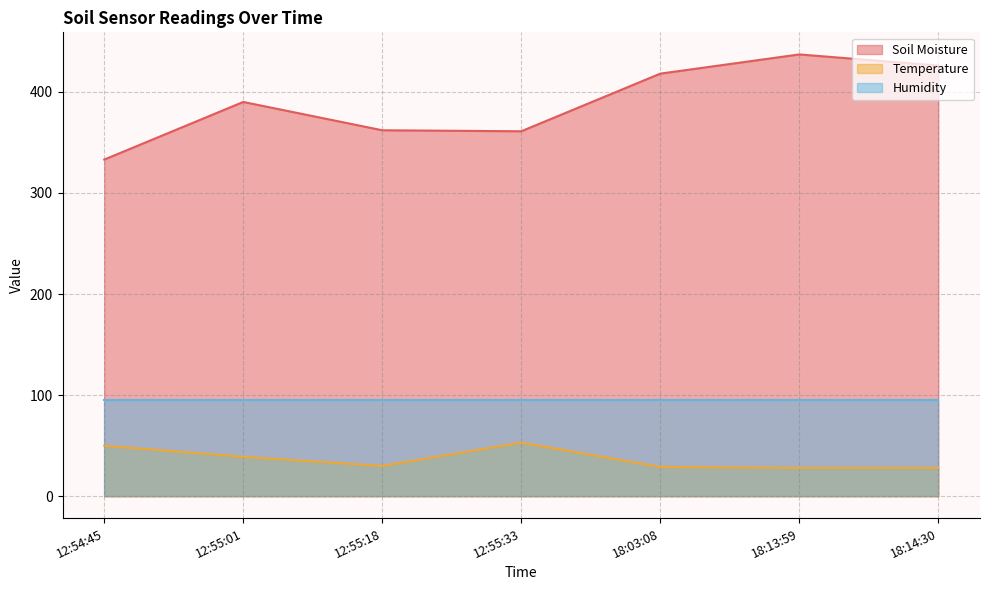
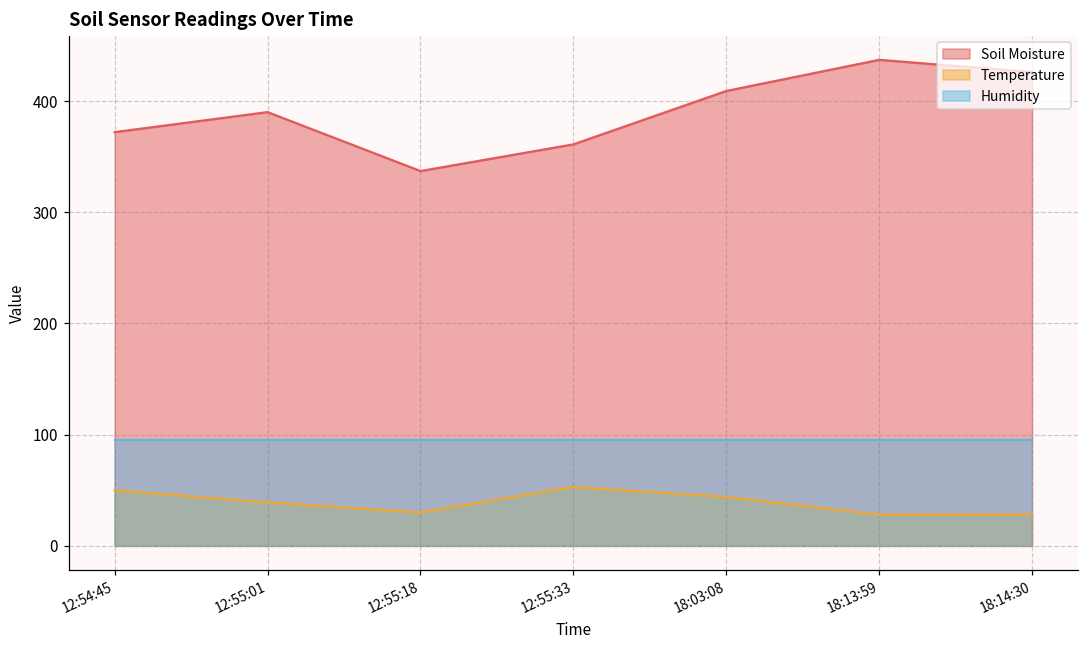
  {
    "Soil Moisture": {
-     "12:54:45": 333,
+     "12:54:45": 372,
      "12:55:01": 390,
-     "12:55:18": 362,
+     "12:55:18": 337,
      "12:55:33": 361,
-     "18:03:08": 418,
+     "18:03:08": 409,
      "18:13:59": 437
    },
    "Temperature": {
      "12:54:45": 50,
      "12:55:01": 39,
      "12:55:18": 30,
      "12:55:33": 53,
-     "18:03:08": 29,
+     "18:03:08": 44,
      "18:13:59": 28,
      "18:14:30": 28
    },
    "Humidity": {
      "12:54:45": 95,
      "12:55:01": 95,
      "12:55:18": 95,
      "12:55:33": 95,
      "18:03:08": 95,
      "18:13:59": 95,
      "18:14:30": 95
    }
  }
